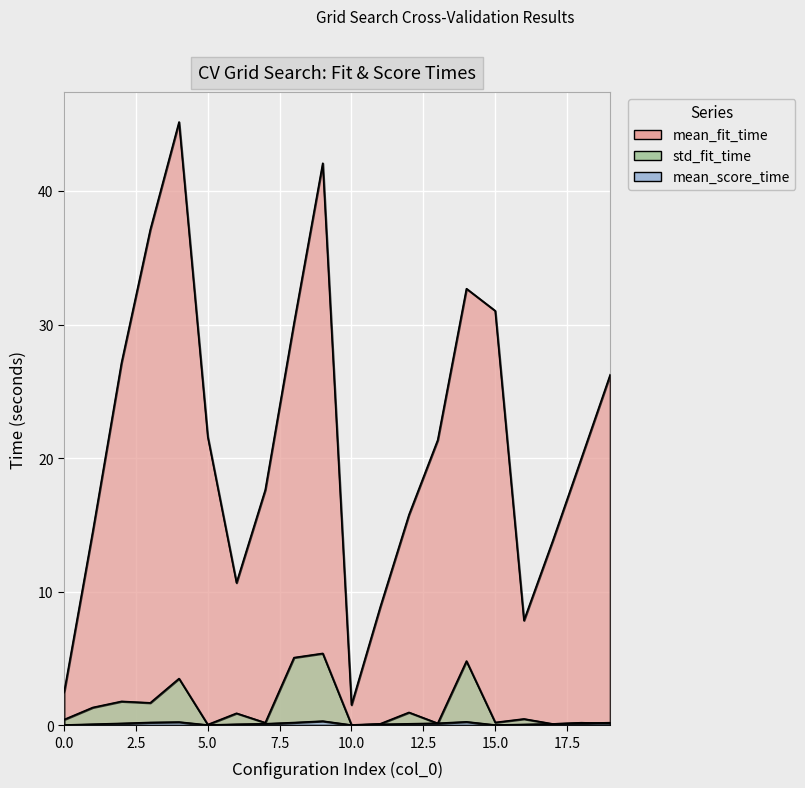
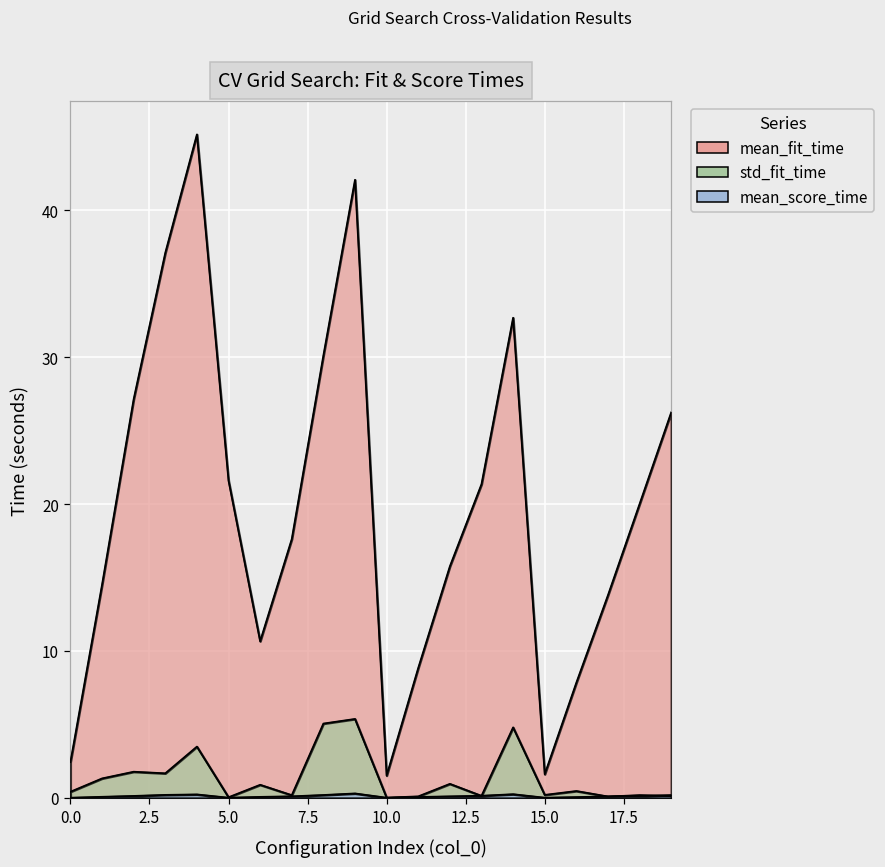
  {
    "mean_fit_time": {
      "0.0": 2.4,
      "5.0": 21.6,
      "10.0": 1.5,
-     "15.0": 31.0
+     "15.0": 1.6
    }
  }
